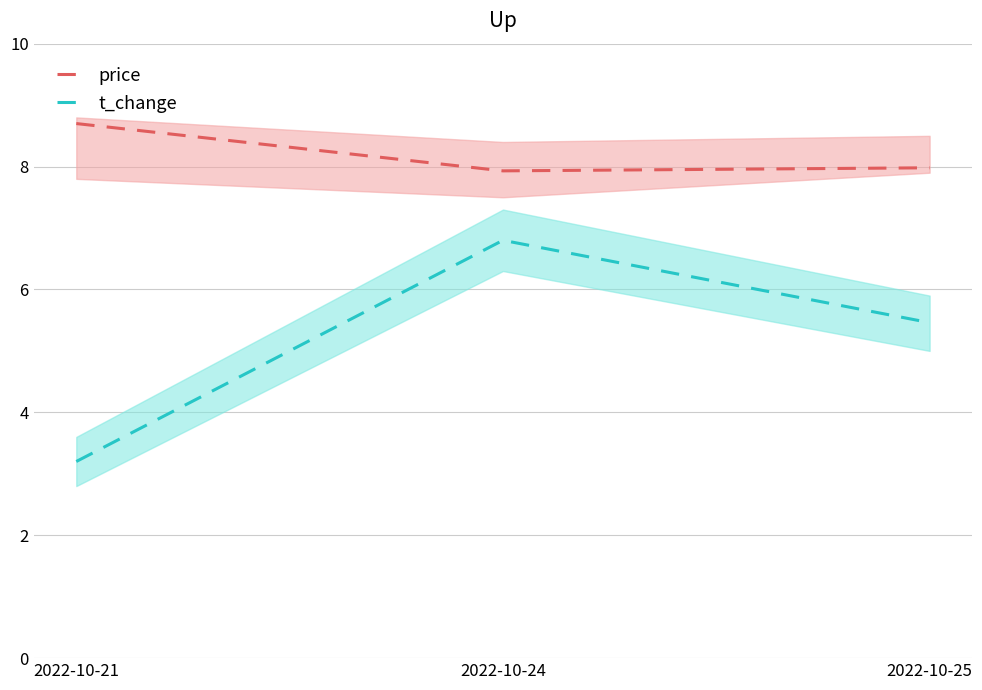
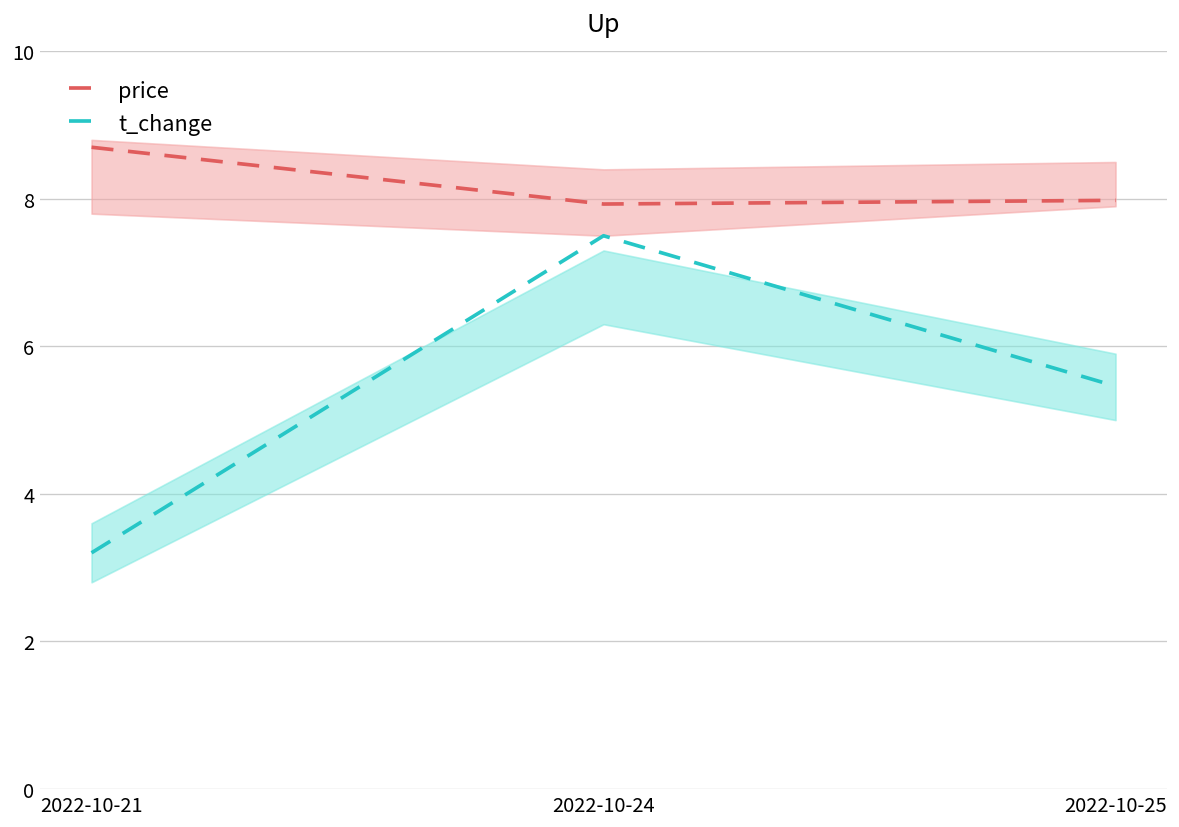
  {
    "price": {
      "2022-10-21": 8.7,
      "2022-10-24": 7.9,
      "2022-10-25": 8.0
    },
    "t_change": {
      "2022-10-21": 3.2,
-     "2022-10-24": 6.8,
+     "2022-10-24": 7.5,
      "2022-10-25": 5.5
    }
  }
